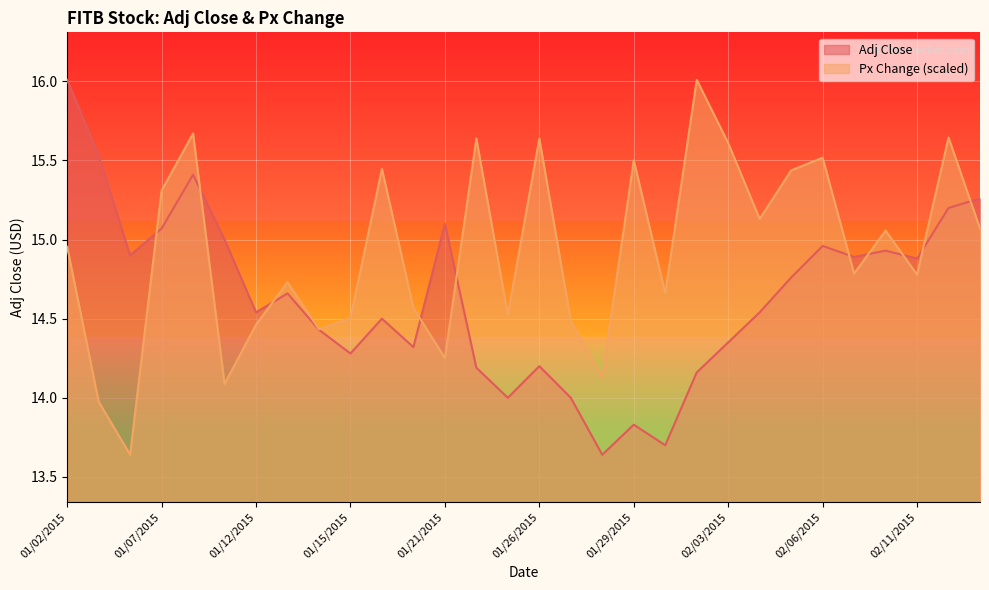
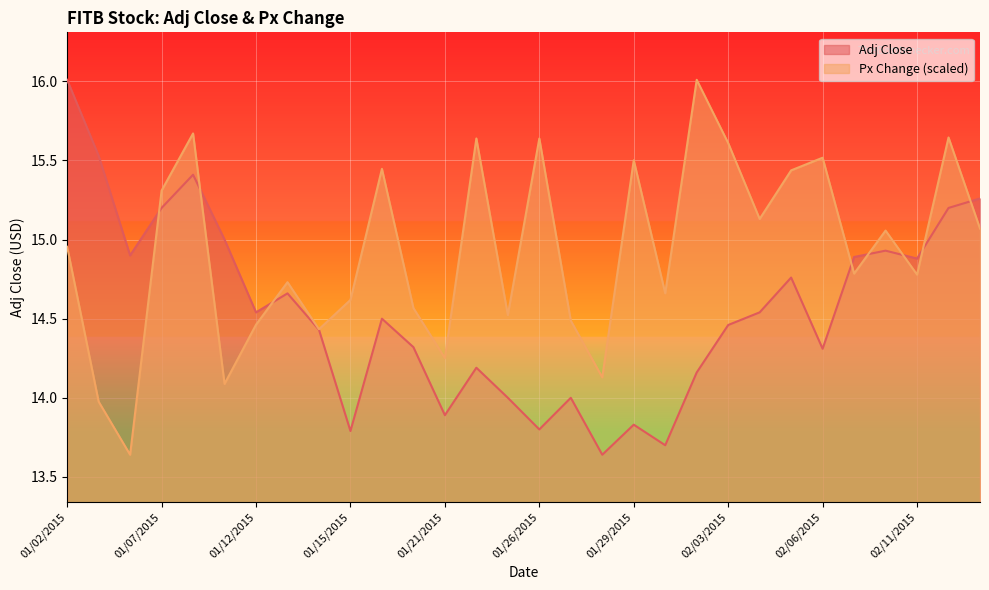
  {
    "Adj Close": {
      "01/02/2015": 16.01,
-     "01/07/2015": 15.07,
+     "01/07/2015": 15.20,
      "01/12/2015": 14.54,
-     "01/15/2015": 14.28,
-     "01/21/2015": 15.10,
-     "01/26/2015": 14.2,
+     "01/15/2015": 13.79,
+     "01/21/2015": 13.89,
+     "01/26/2015": 13.8,
      "01/29/2015": 13.83,
-     "02/03/2015": 14.35,
-     "02/06/2015": 14.96,
+     "02/03/2015": 14.46,
+     "02/06/2015": 14.31,
      "02/11/2015": 14.88
    },
    "Px Change (scaled)": {
      "01/02/2015": 14.95,
      "01/07/2015": 15.31,
      "01/12/2015": 14.46,
-     "01/15/2015": 14.50,
+     "01/15/2015": 14.62,
      "01/21/2015": 14.25,
      "01/26/2015": 15.64,
      "01/29/2015": 15.50,
      "02/03/2015": 15.61,
      "02/06/2015": 15.52,
      "02/11/2015": 14.78
    }
  }
